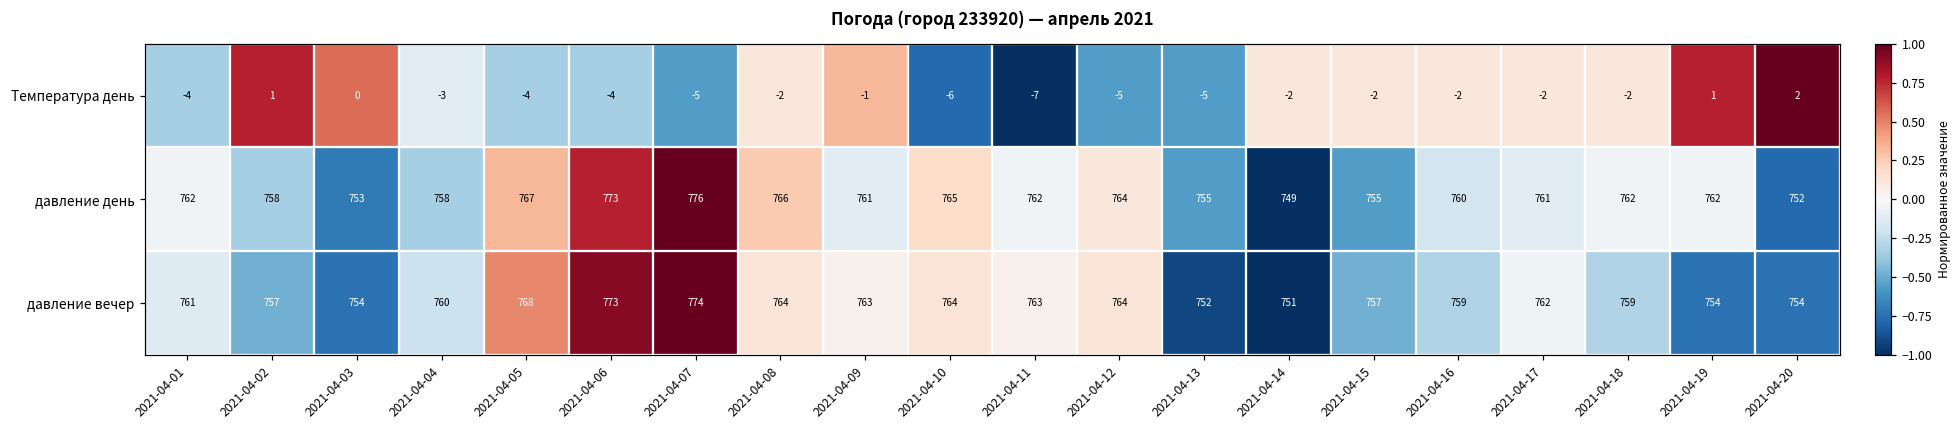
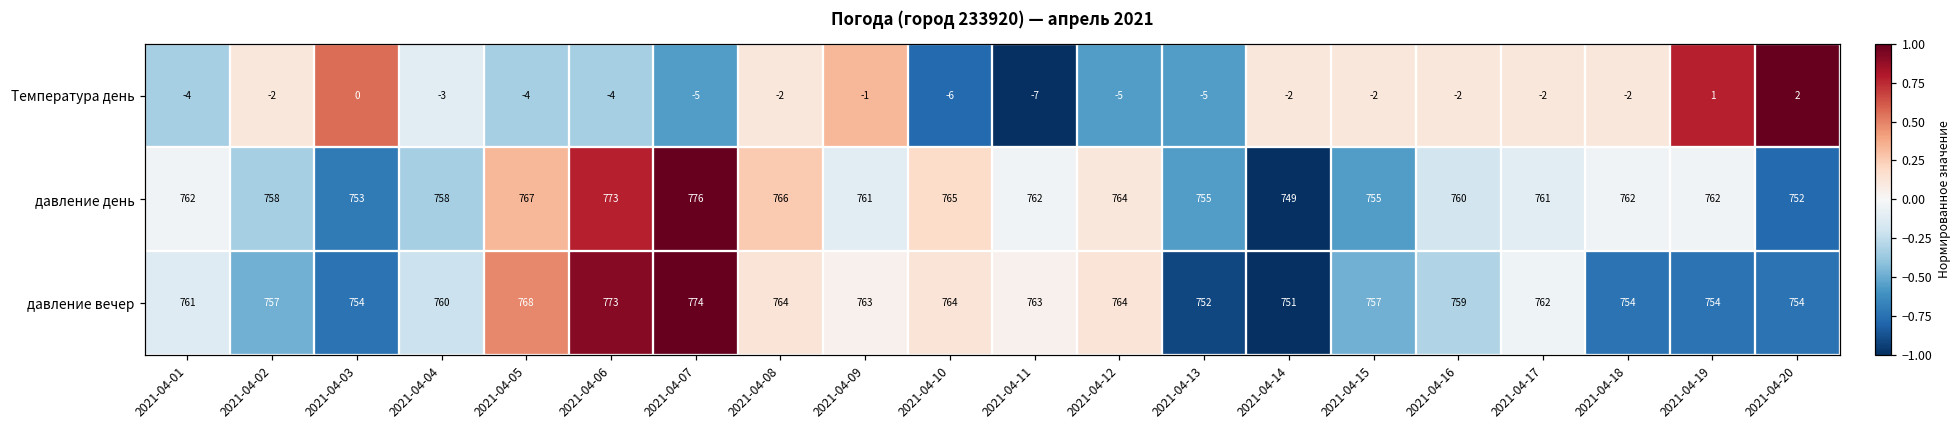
  {
    "Температура день": {
      "2021-04-01": -4,
-     "2021-04-02": 1,
+     "2021-04-02": -2,
      "2021-04-03": 0,
      "2021-04-04": -3,
      "2021-04-05": -4,
      "2021-04-06": -4,
      "2021-04-07": -5,
      "2021-04-08": -2,
      "2021-04-09": -1,
      "2021-04-10": -6,
      "2021-04-11": -7,
      "2021-04-12": -5,
      "2021-04-13": -5,
      "2021-04-14": -2,
      "2021-04-15": -2,
      "2021-04-16": -2,
      "2021-04-17": -2,
      "2021-04-18": -2,
      "2021-04-19": 1,
      "2021-04-20": 2
    },
    "давление день": {
      "2021-04-01": 762,
      "2021-04-02": 758,
      "2021-04-03": 753,
      "2021-04-04": 758,
      "2021-04-05": 767,
      "2021-04-06": 773,
      "2021-04-07": 776,
      "2021-04-08": 766,
      "2021-04-09": 761,
      "2021-04-10": 765,
      "2021-04-11": 762,
      "2021-04-12": 764,
      "2021-04-13": 755,
      "2021-04-14": 749,
      "2021-04-15": 755,
      "2021-04-16": 760,
      "2021-04-17": 761,
      "2021-04-18": 762,
      "2021-04-19": 762,
      "2021-04-20": 752
    },
    "давление вечер": {
      "2021-04-01": 761,
      "2021-04-02": 757,
      "2021-04-03": 754,
      "2021-04-04": 760,
      "2021-04-05": 768,
      "2021-04-06": 773,
      "2021-04-07": 774,
      "2021-04-08": 764,
      "2021-04-09": 763,
      "2021-04-10": 764,
      "2021-04-11": 763,
      "2021-04-12": 764,
      "2021-04-13": 752,
      "2021-04-14": 751,
      "2021-04-15": 757,
      "2021-04-16": 759,
      "2021-04-17": 762,
-     "2021-04-18": 759,
+     "2021-04-18": 754,
      "2021-04-19": 754,
      "2021-04-20": 754
    }
  }
